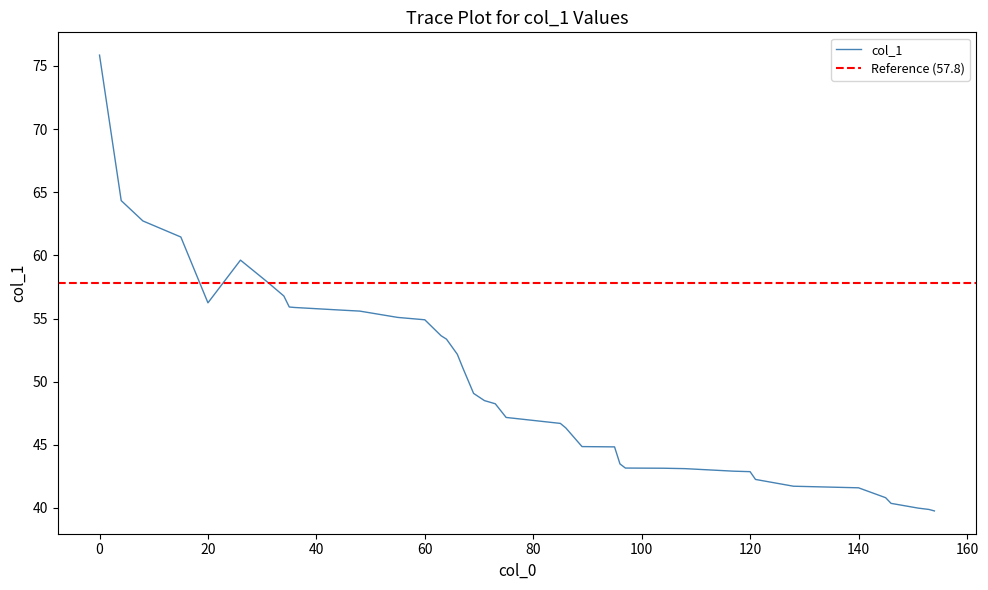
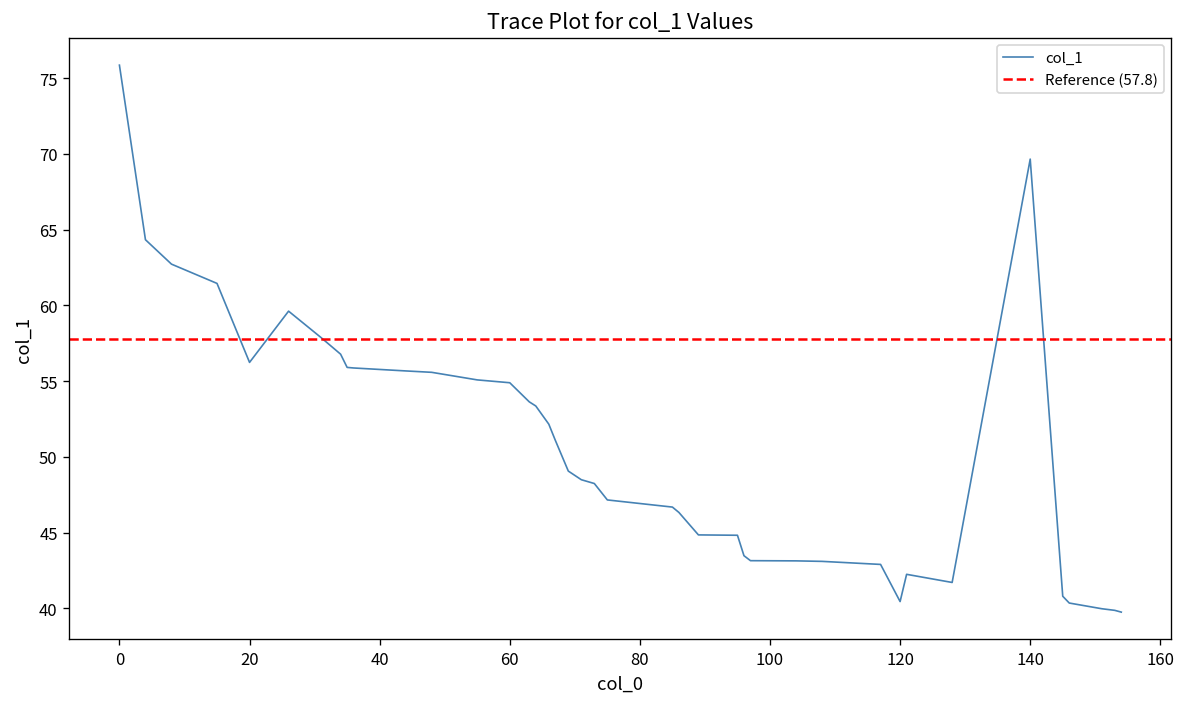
  {
    "0": 75.9,
    "20": 56.2,
    "60": 54.9,
-   "120": 42.9,
-   "140": 41.6
+   "120": 40.5,
+   "140": 69.7
  }
